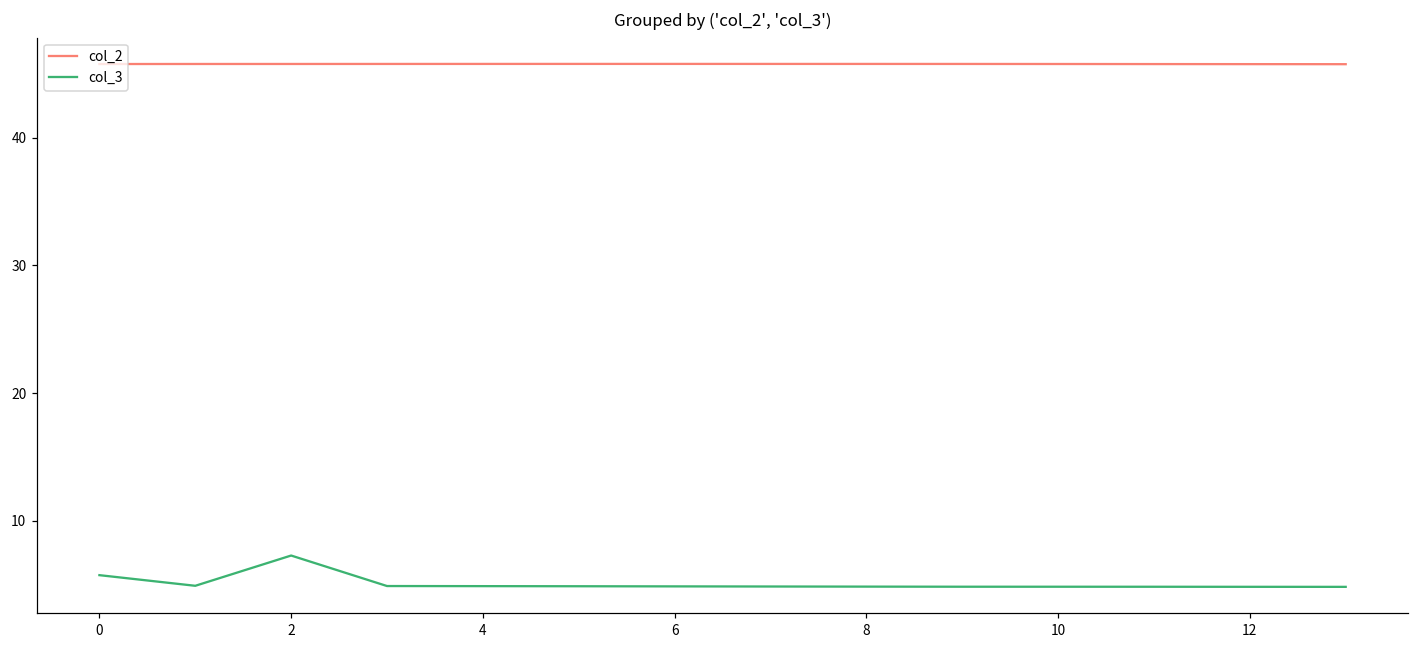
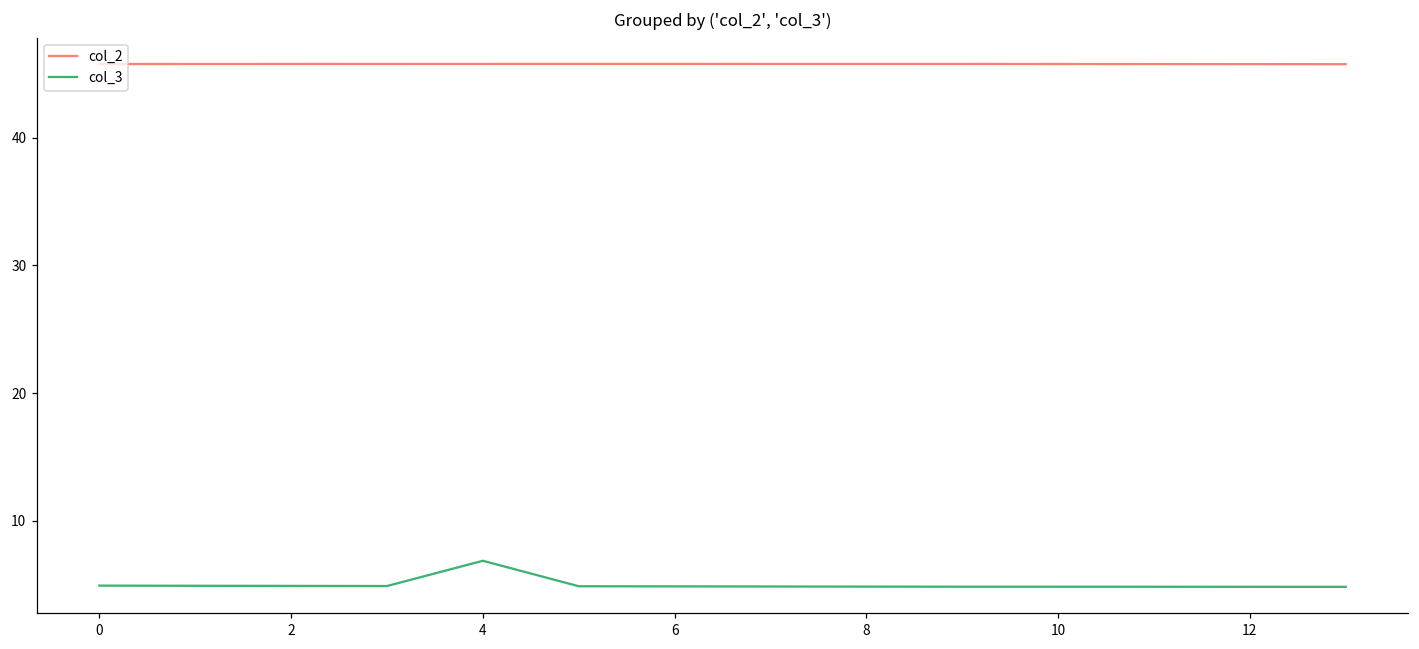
  {
    "col_2": {
      "2": 45.8,
      "4": 45.8,
      "6": 45.8,
      "8": 45.8,
      "10": 45.8,
      "12": 45.8
    },
    "col_3": {
-     "0": 5.7,
-     "2": 7.3,
-     "4": 4.9,
+     "0": 4.9,
+     "2": 4.9,
+     "4": 6.9,
      "6": 4.9,
      "8": 4.8,
      "10": 4.8,
      "12": 4.8
    }
  }
